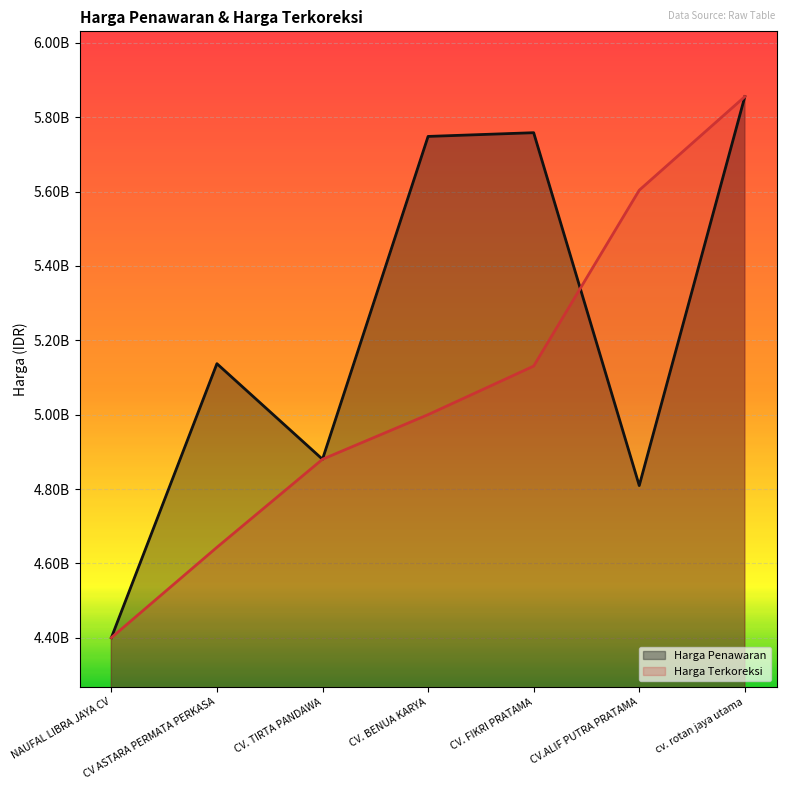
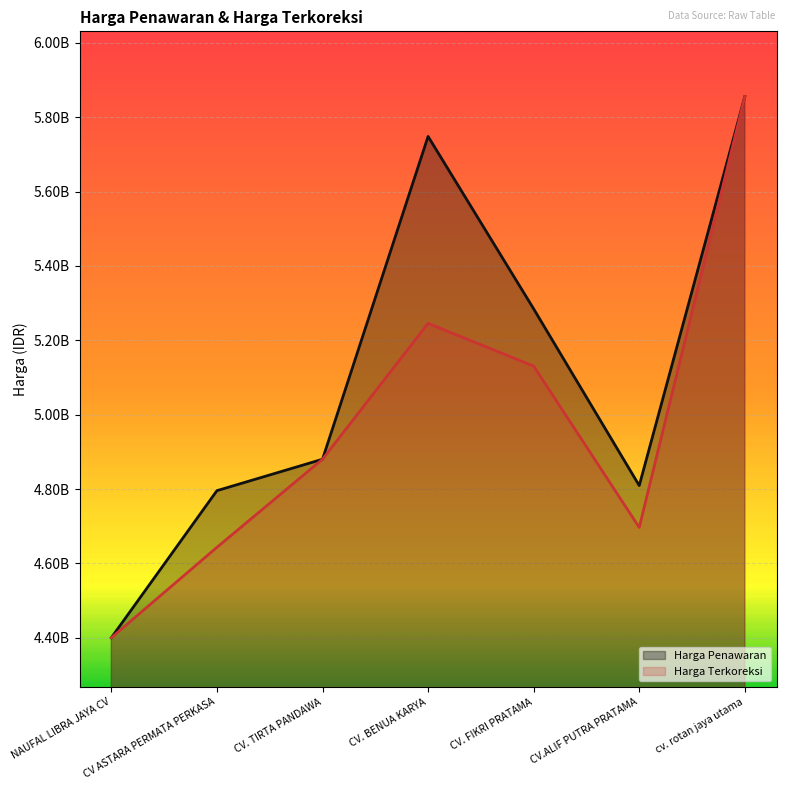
  {
    "Harga Penawaran": {
-     "CV ASTARA PERMATA PERKASA": 5140000000,
+     "CV ASTARA PERMATA PERKASA": 4800000000,
      "CV. BENUA KARYA": 5750000000,
-     "CV. FIKRI PRATAMA": 5760000000,
+     "CV. FIKRI PRATAMA": 5280000000,
      "CV.ALIF PUTRA PRATAMA": 4810000000
    },
    "Harga Terkoreksi": {
      "CV ASTARA PERMATA PERKASA": 4640000000,
-     "CV. BENUA KARYA": 5000000000,
+     "CV. BENUA KARYA": 5250000000,
      "CV. FIKRI PRATAMA": 5130000000,
-     "CV.ALIF PUTRA PRATAMA": 5600000000
+     "CV.ALIF PUTRA PRATAMA": 4700000000
    }
  }
